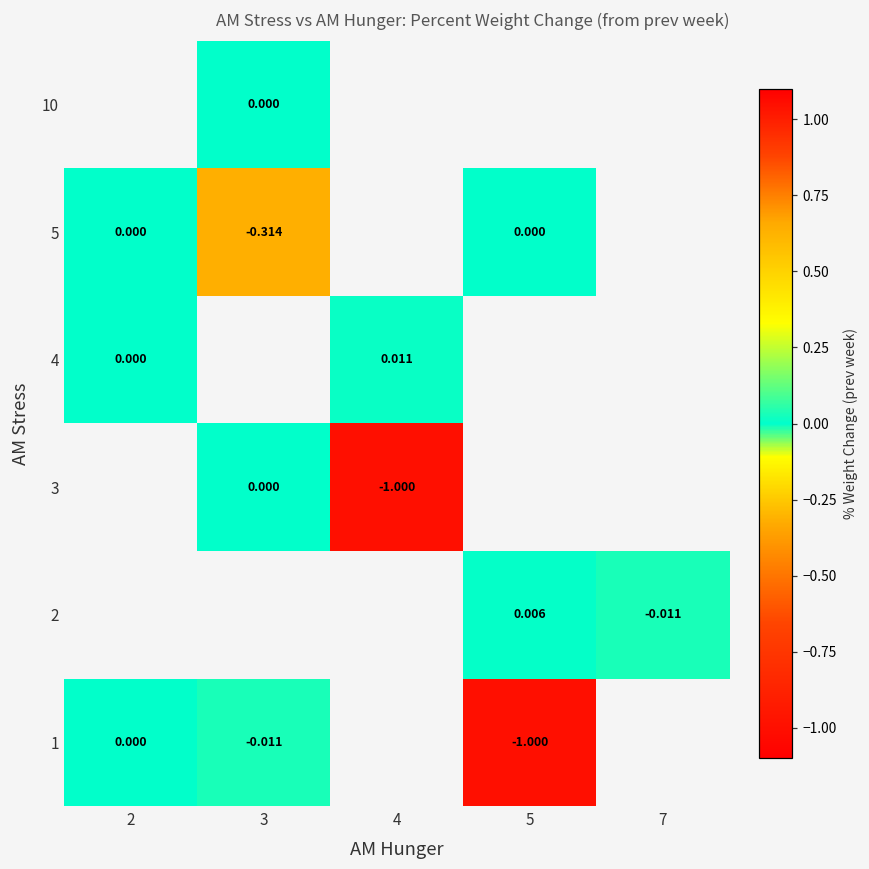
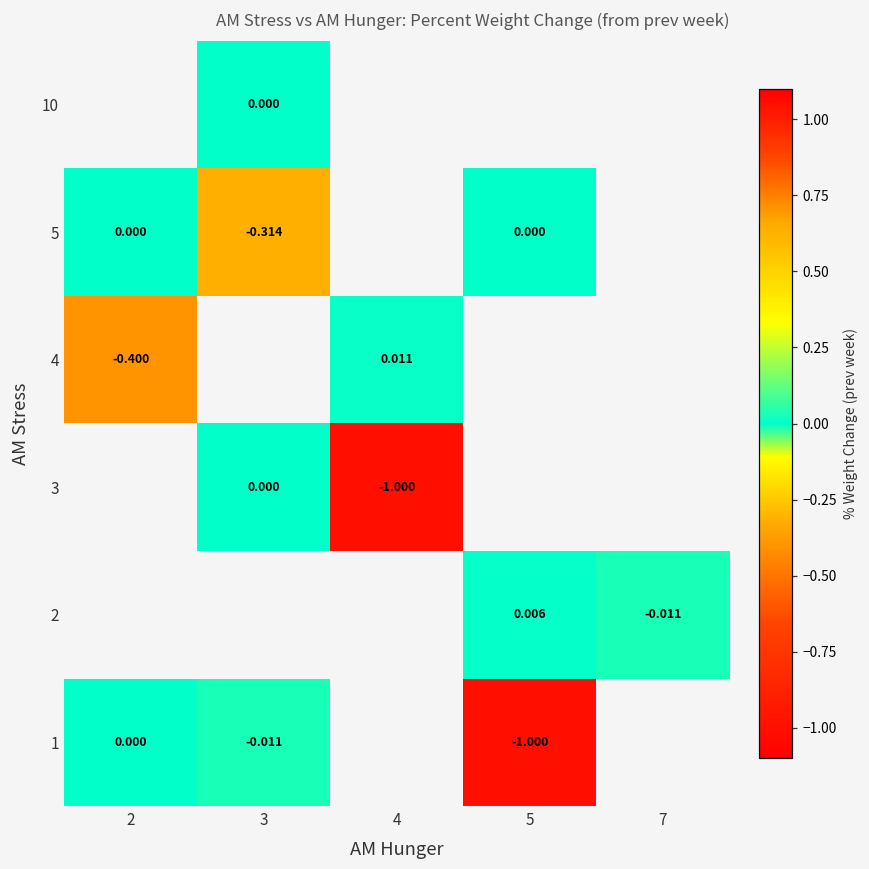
  {
    "10": {
      "3": 0.000
    },
    "5": {
      "2": 0.000,
      "3": -0.314,
      "5": 0.000
    },
    "4": {
-     "2": 0.000,
+     "2": -0.400,
      "4": 0.011
    },
    "3": {
      "3": 0.000,
      "4": -1.000
    },
    "2": {
      "5": 0.006,
      "7": -0.011
    },
    "1": {
      "2": 0.000,
      "3": -0.011,
      "5": -1.000
    }
  }
